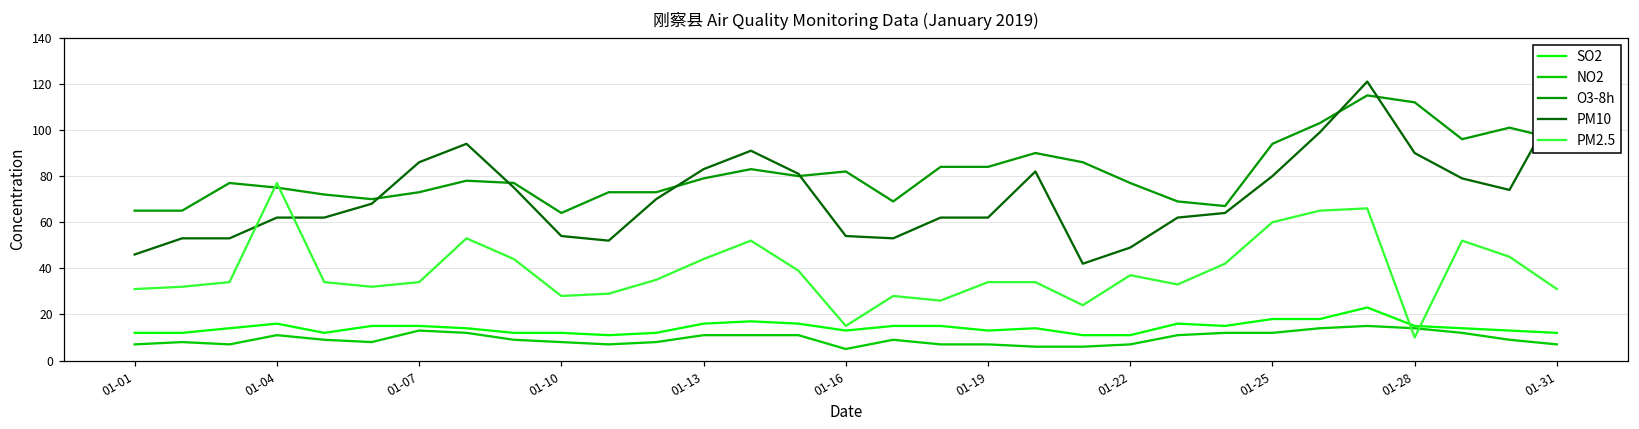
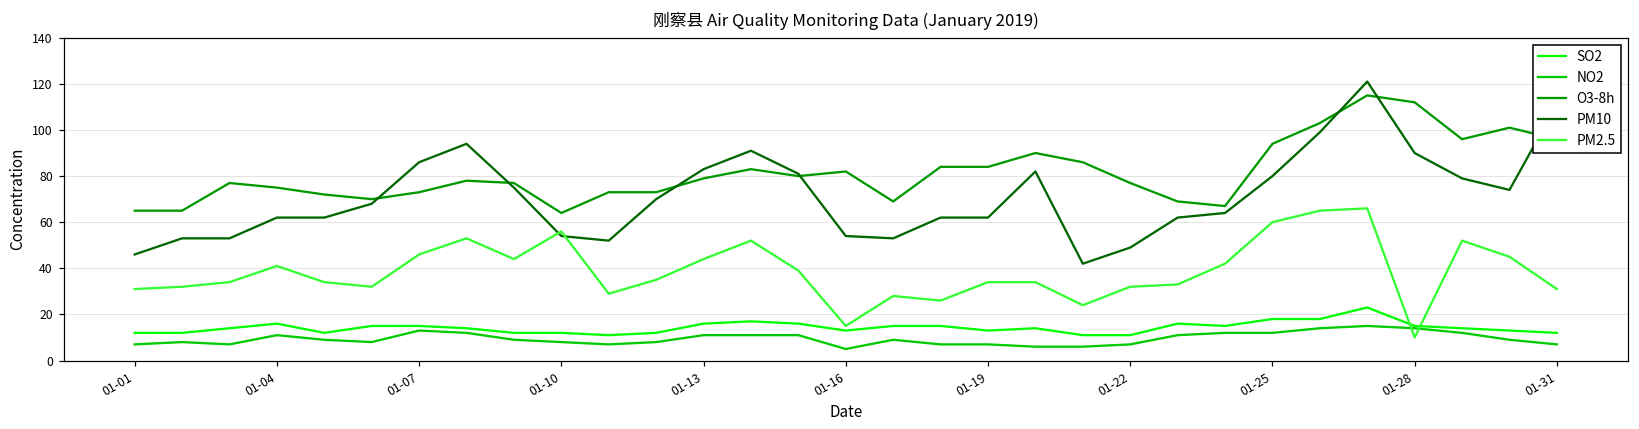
  {
    "PM2.5": {
      "01-01": 31,
-     "01-04": 77,
-     "01-07": 34,
-     "01-10": 28,
+     "01-04": 41,
+     "01-07": 46,
+     "01-10": 56,
      "01-13": 44,
      "01-16": 15,
      "01-19": 34,
-     "01-22": 37,
+     "01-22": 32,
      "01-25": 60,
      "01-28": 10,
      "01-31": 31
    }
  }
